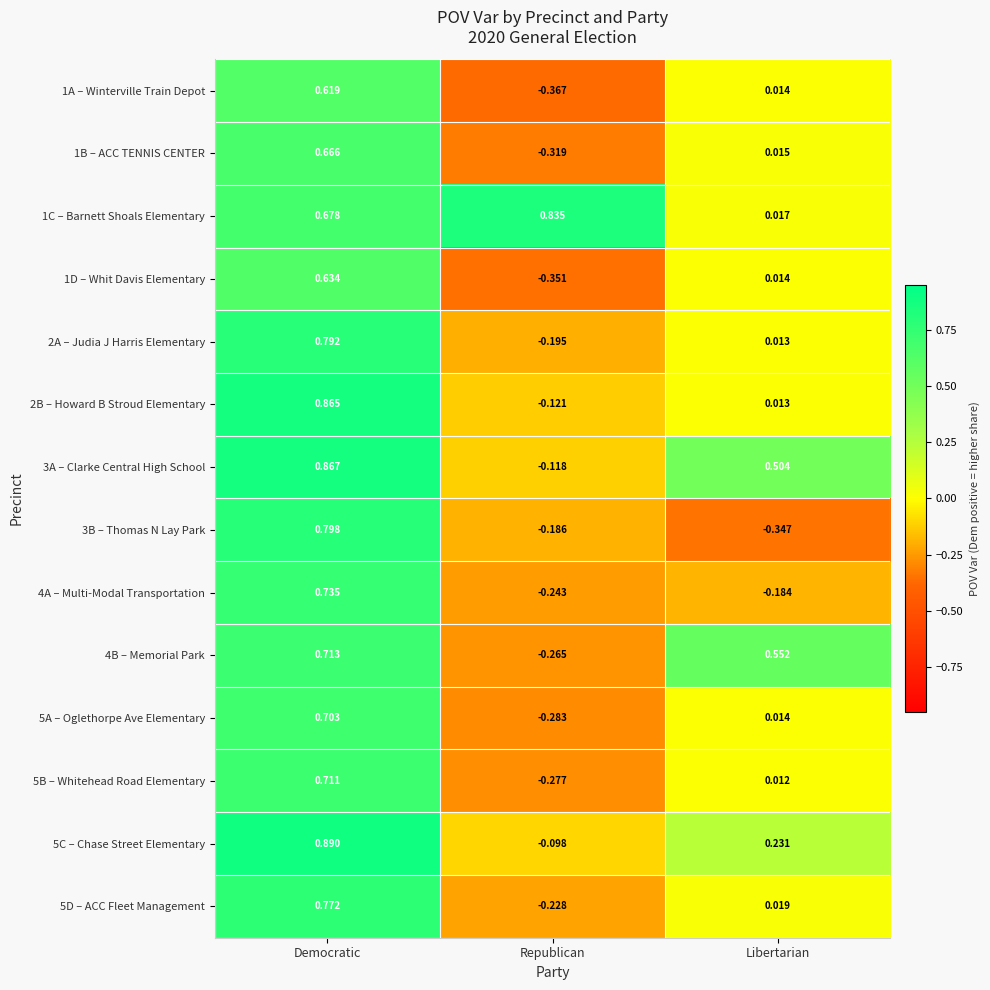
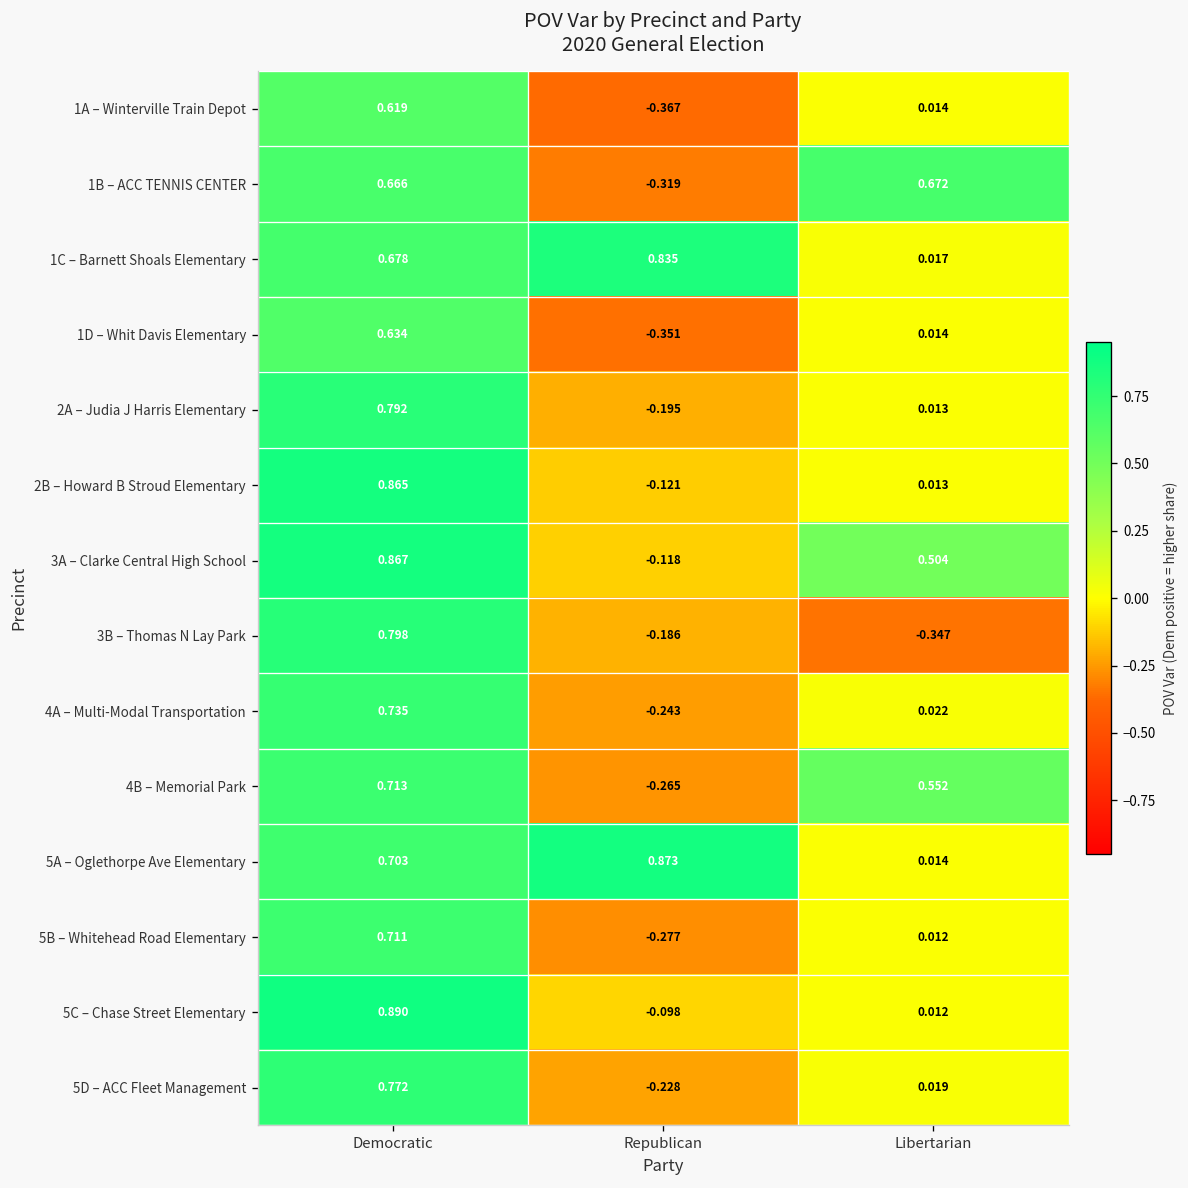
  {
    "1A – Winterville Train Depot": {
      "Democratic": 0.619,
      "Republican": -0.367,
      "Libertarian": 0.014
    },
    "1B – ACC TENNIS CENTER": {
      "Democratic": 0.666,
      "Republican": -0.319,
-     "Libertarian": 0.015
+     "Libertarian": 0.672
    },
    "1C – Barnett Shoals Elementary": {
      "Democratic": 0.678,
      "Republican": 0.835,
      "Libertarian": 0.017
    },
    "1D – Whit Davis Elementary": {
      "Democratic": 0.634,
      "Republican": -0.351,
      "Libertarian": 0.014
    },
    "2A – Judia J Harris Elementary": {
      "Democratic": 0.792,
      "Republican": -0.195,
      "Libertarian": 0.013
    },
    "2B – Howard B Stroud Elementary": {
      "Democratic": 0.865,
      "Republican": -0.121,
      "Libertarian": 0.013
    },
    "3A – Clarke Central High School": {
      "Democratic": 0.867,
      "Republican": -0.118,
      "Libertarian": 0.504
    },
    "3B – Thomas N Lay Park": {
      "Democratic": 0.798,
      "Republican": -0.186,
      "Libertarian": -0.347
    },
    "4A – Multi-Modal Transportation": {
      "Democratic": 0.735,
      "Republican": -0.243,
-     "Libertarian": -0.184
+     "Libertarian": 0.022
    },
    "4B – Memorial Park": {
      "Democratic": 0.713,
      "Republican": -0.265,
      "Libertarian": 0.552
    },
    "5A – Oglethorpe Ave Elementary": {
      "Democratic": 0.703,
-     "Republican": -0.283,
+     "Republican": 0.873,
      "Libertarian": 0.014
    },
    "5B – Whitehead Road Elementary": {
      "Democratic": 0.711,
      "Republican": -0.277,
      "Libertarian": 0.012
    },
    "5C – Chase Street Elementary": {
      "Democratic": 0.890,
      "Republican": -0.098,
-     "Libertarian": 0.231
+     "Libertarian": 0.012
    },
    "5D – ACC Fleet Management": {
      "Democratic": 0.772,
      "Republican": -0.228,
      "Libertarian": 0.019
    }
  }
